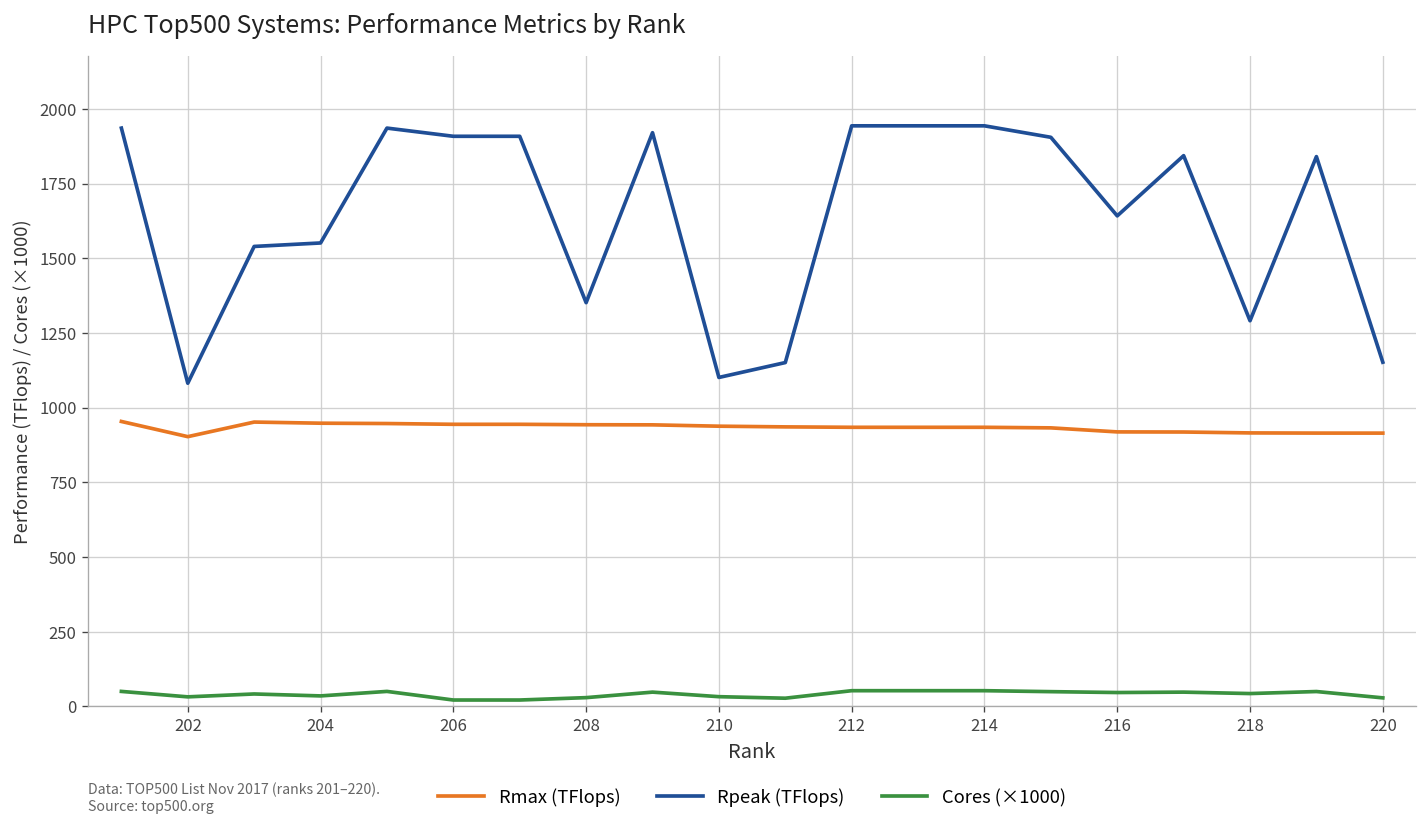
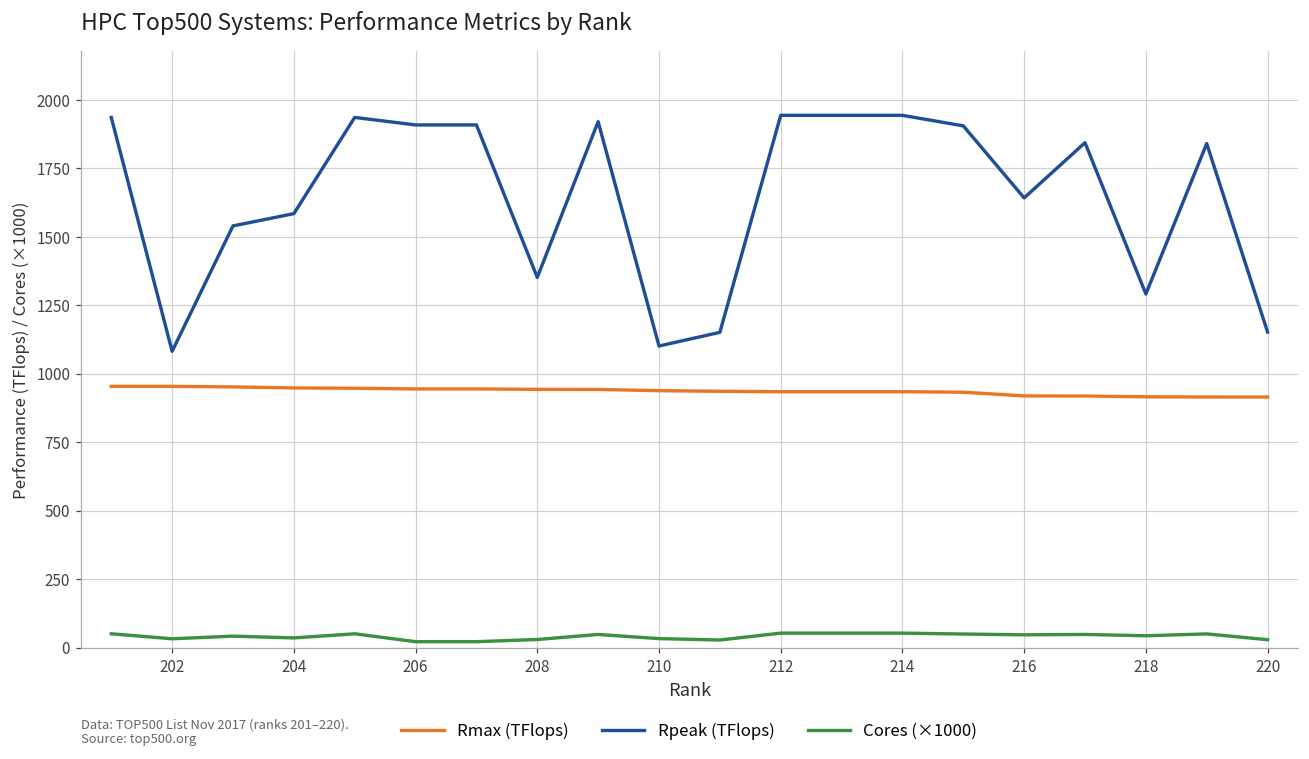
  {
    "Rmax (TFlops)": {
-     "202": 900,
+     "202": 950,
      "204": 950,
      "206": 940,
      "208": 940,
      "210": 940,
      "212": 930,
      "214": 930,
      "216": 920,
      "218": 920,
      "220": 910
    },
    "Rpeak (TFlops)": {
      "202": 1080,
-     "204": 1550,
+     "204": 1580,
      "206": 1910,
      "208": 1350,
      "210": 1100,
      "212": 1940,
      "214": 1940,
      "216": 1640,
      "218": 1290,
      "220": 1150
    },
    "Cores (×1000)": {
      "202": 30,
      "204": 40,
      "206": 20,
      "208": 30,
      "210": 30,
      "212": 50,
      "214": 50,
      "216": 50,
      "218": 40,
      "220": 30
    }
  }
